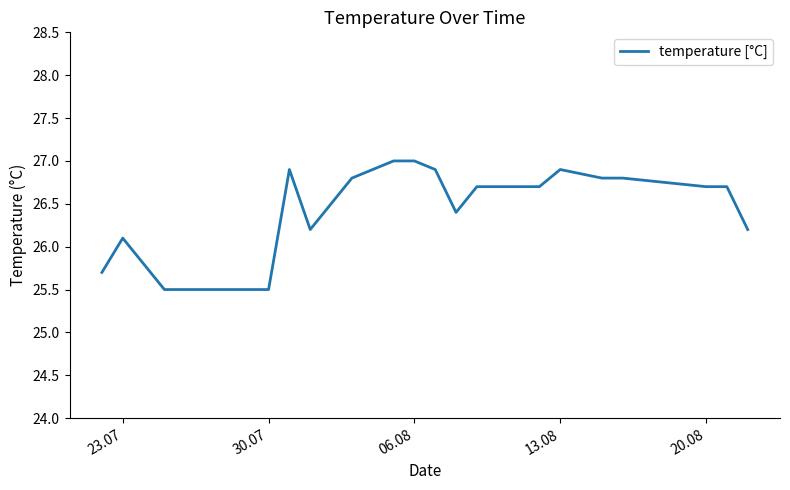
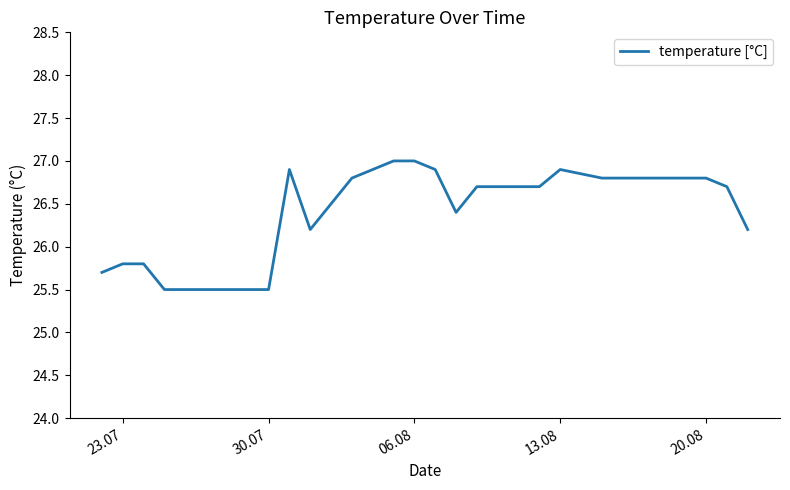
  {
-   "23.07": 26.1,
+   "23.07": 25.8,
    "30.07": 25.5,
    "06.08": 27.0,
    "13.08": 26.9,
-   "20.08": 26.7
+   "20.08": 26.8
  }
